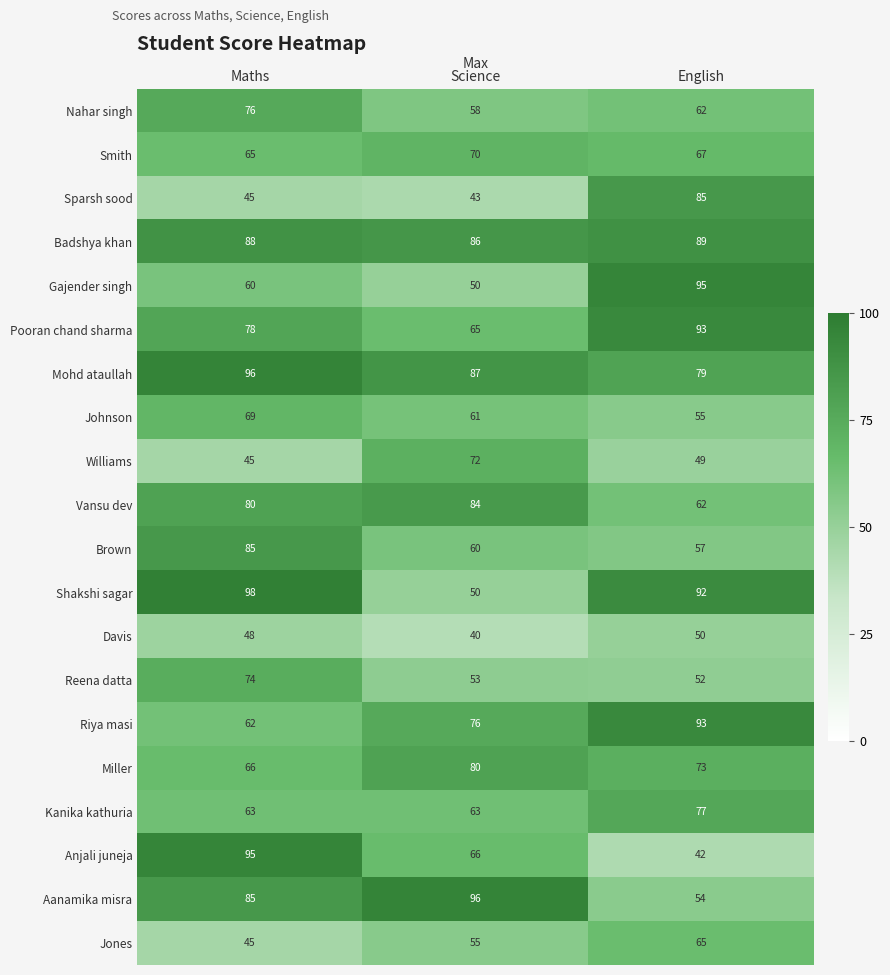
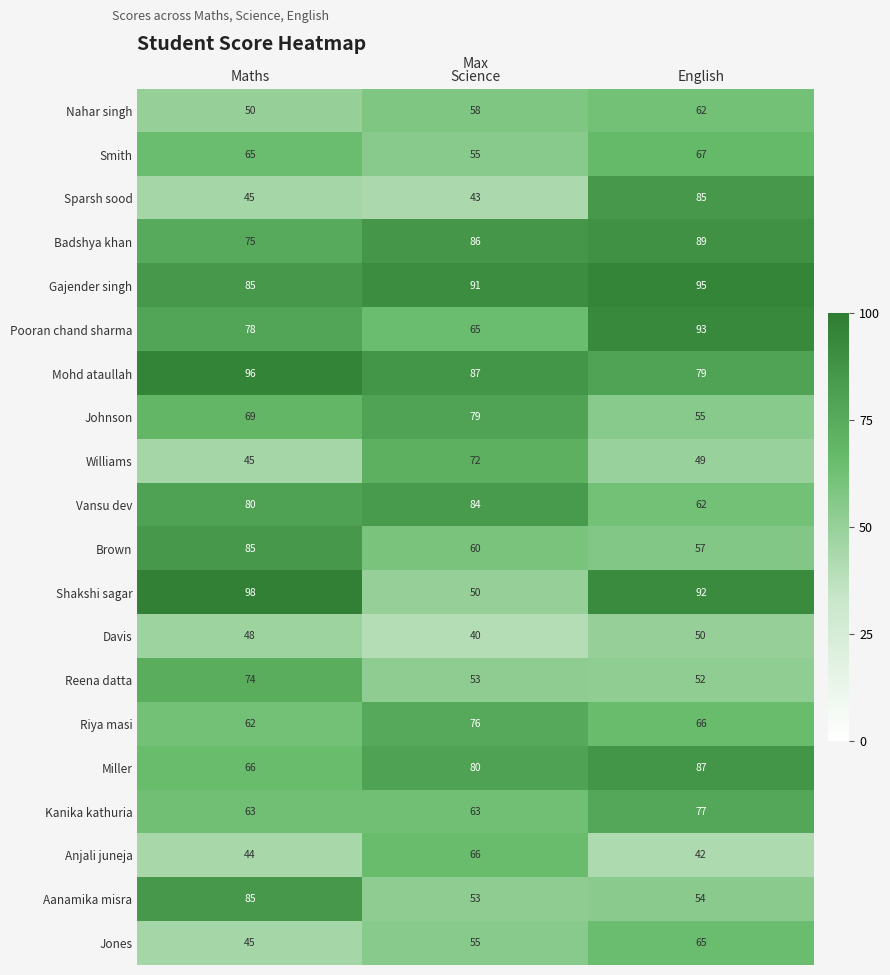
  {
    "Nahar singh": {
-     "Maths": 76,
+     "Maths": 50,
      "Science": 58,
      "English": 62
    },
    "Smith": {
      "Maths": 65,
-     "Science": 70,
+     "Science": 55,
      "English": 67
    },
    "Sparsh sood": {
      "Maths": 45,
      "Science": 43,
      "English": 85
    },
    "Badshya khan": {
-     "Maths": 88,
+     "Maths": 75,
      "Science": 86,
      "English": 89
    },
    "Gajender singh": {
-     "Maths": 60,
-     "Science": 50,
+     "Maths": 85,
+     "Science": 91,
      "English": 95
    },
    "Pooran chand sharma": {
      "Maths": 78,
      "Science": 65,
      "English": 93
    },
    "Mohd ataullah": {
      "Maths": 96,
      "Science": 87,
      "English": 79
    },
    "Johnson": {
      "Maths": 69,
-     "Science": 61,
+     "Science": 79,
      "English": 55
    },
    "Williams": {
      "Maths": 45,
      "Science": 72,
      "English": 49
    },
    "Vansu dev": {
      "Maths": 80,
      "Science": 84,
      "English": 62
    },
    "Brown": {
      "Maths": 85,
      "Science": 60,
      "English": 57
    },
    "Shakshi sagar": {
      "Maths": 98,
      "Science": 50,
      "English": 92
    },
    "Davis": {
      "Maths": 48,
      "Science": 40,
      "English": 50
    },
    "Reena datta": {
      "Maths": 74,
      "Science": 53,
      "English": 52
    },
    "Riya masi": {
      "Maths": 62,
      "Science": 76,
-     "English": 93
+     "English": 66
    },
    "Miller": {
      "Maths": 66,
      "Science": 80,
-     "English": 73
+     "English": 87
    },
    "Kanika kathuria": {
      "Maths": 63,
      "Science": 63,
      "English": 77
    },
    "Anjali juneja": {
-     "Maths": 95,
+     "Maths": 44,
      "Science": 66,
      "English": 42
    },
    "Aanamika misra": {
      "Maths": 85,
-     "Science": 96,
+     "Science": 53,
      "English": 54
    },
    "Jones": {
      "Maths": 45,
      "Science": 55,
      "English": 65
    }
  }
